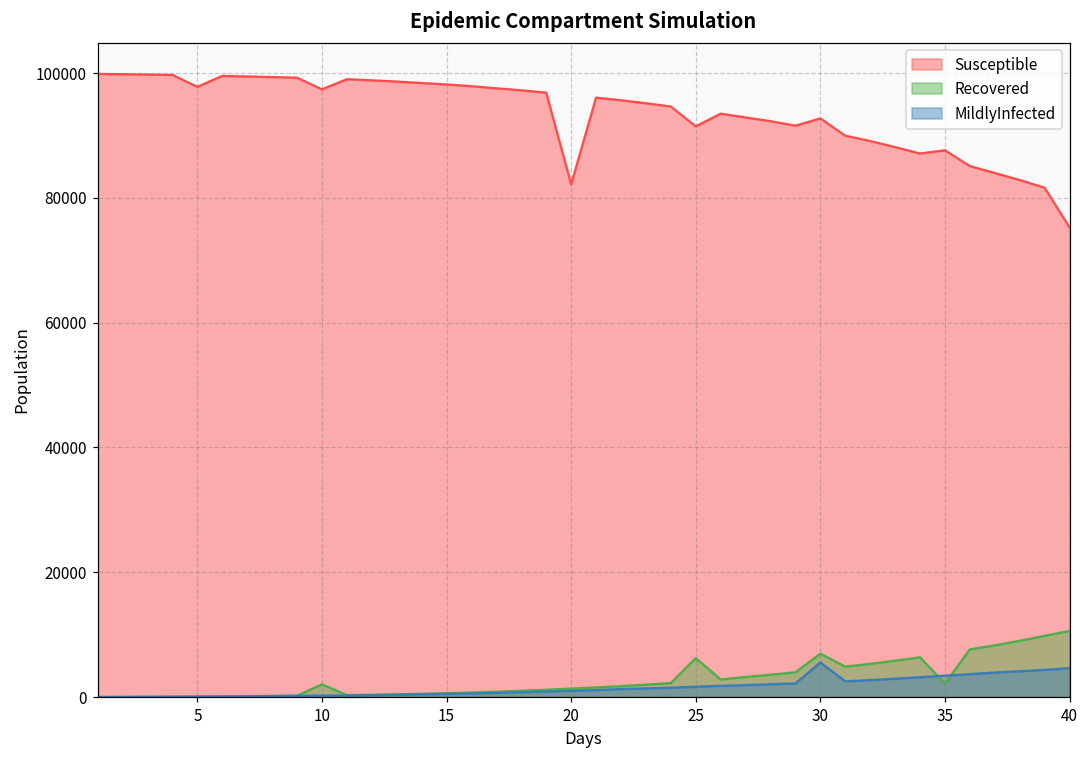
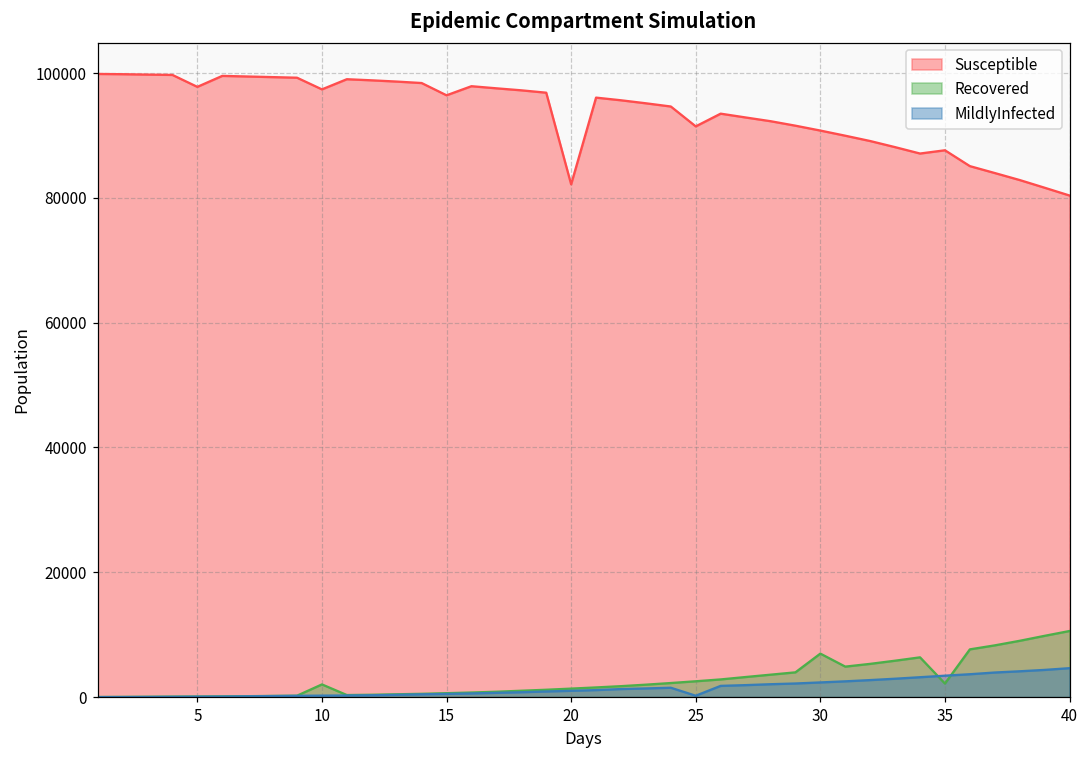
  {
    "Susceptible": {
      "5": 98000,
      "10": 97000,
-     "15": 98000,
+     "15": 96000,
      "20": 82000,
      "25": 91000,
-     "30": 93000,
+     "30": 91000,
      "35": 88000,
-     "40": 75000
+     "40": 80000
    },
    "Recovered": {
      "10": 2000,
-     "25": 6000,
+     "25": 3000,
      "30": 7000,
      "35": 2000,
      "40": 11000
    },
    "MildlyInfected": {
      "10": 0,
-     "25": 2000,
-     "30": 6000,
+     "25": 0,
+     "30": 2000,
      "35": 3000,
      "40": 5000
    }
  }
